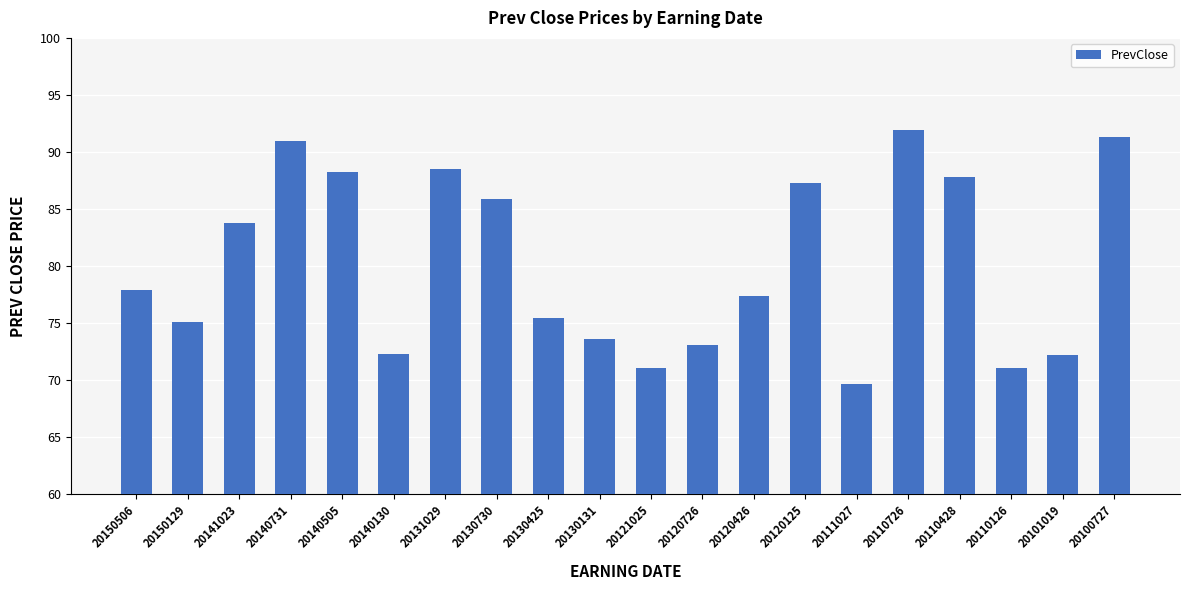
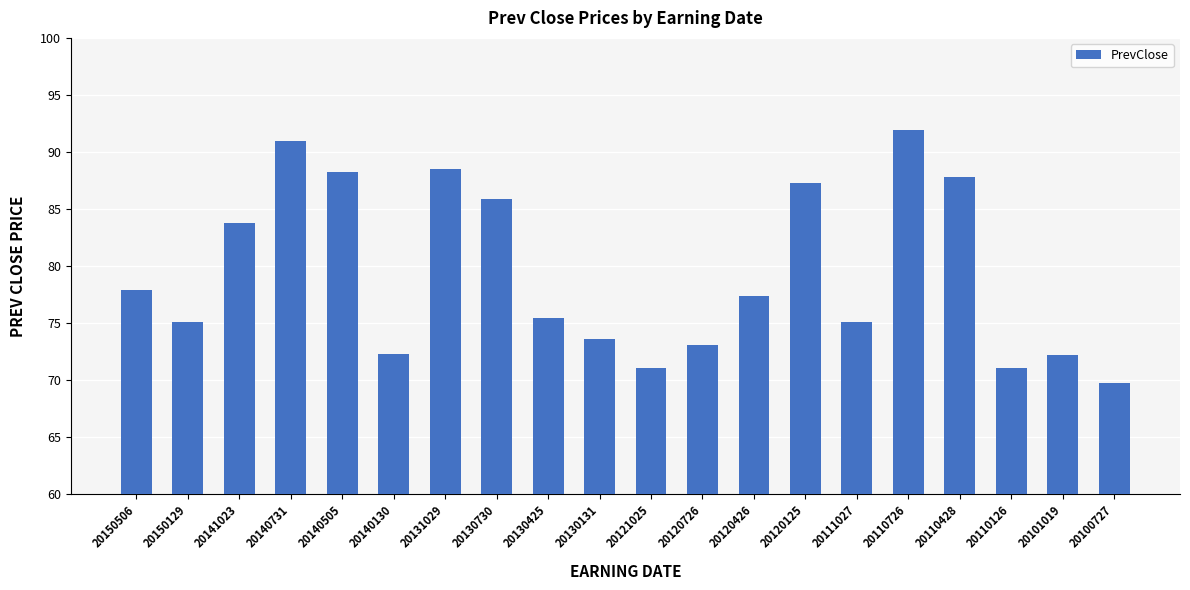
  {
    "20150506": 77.9,
    "20150129": 75.1,
    "20141023": 83.7,
    "20140731": 90.9,
    "20140505": 88.2,
    "20140130": 72.3,
    "20131029": 88.5,
    "20130730": 85.9,
    "20130425": 75.4,
    "20130131": 73.6,
    "20121025": 71.1,
    "20120726": 73.1,
    "20120426": 77.3,
    "20120125": 87.3,
-   "20111027": 69.6,
+   "20111027": 75.1,
    "20110726": 91.9,
    "20110428": 87.8,
    "20110126": 71.1,
    "20101019": 72.2,
-   "20100727": 91.3
+   "20100727": 69.7
  }
